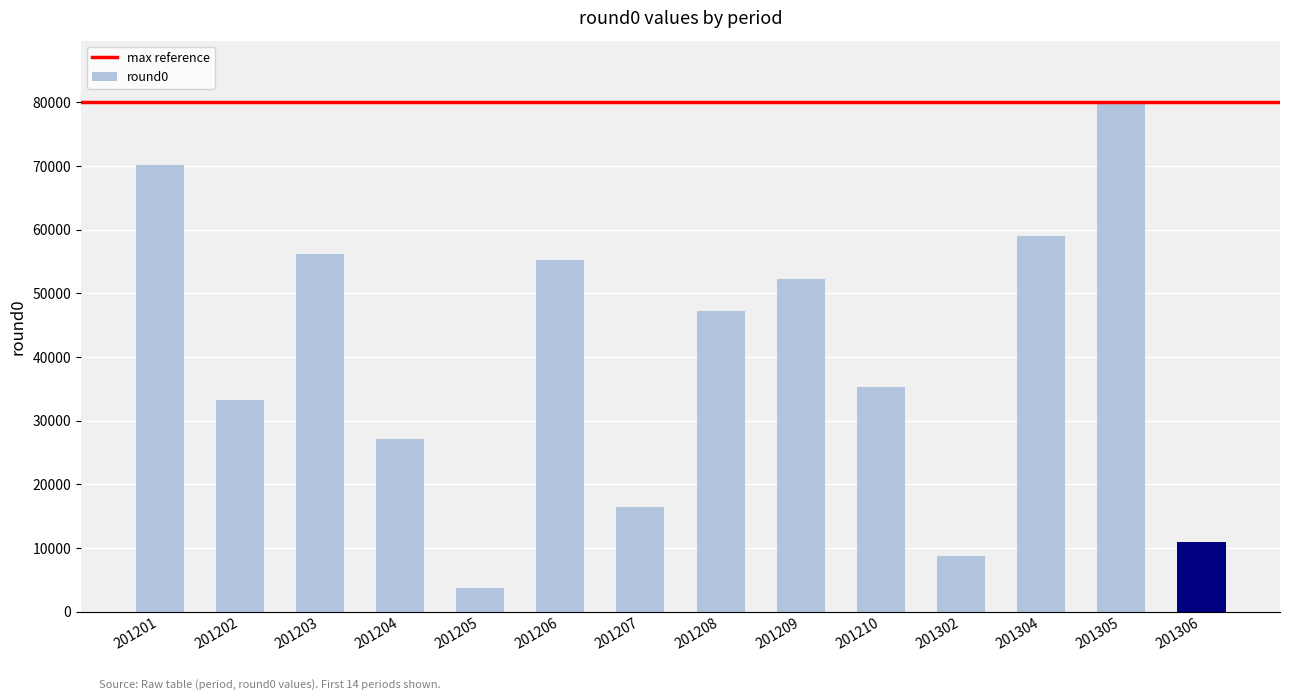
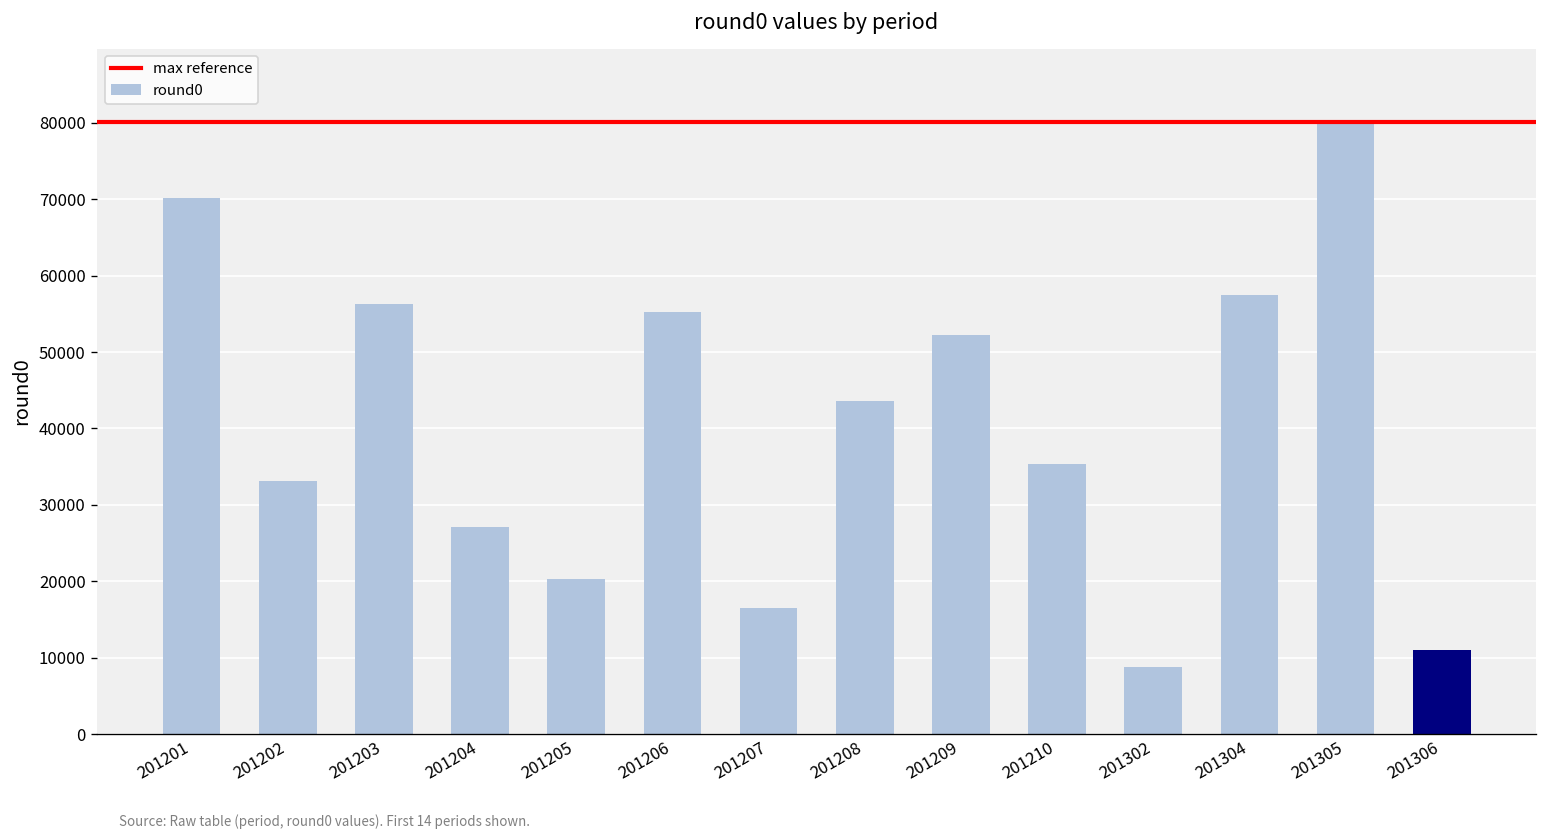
  {
    "201201": 70000,
    "201202": 33000,
    "201203": 56000,
    "201204": 27000,
-   "201205": 4000,
+   "201205": 20000,
    "201206": 55000,
    "201207": 16000,
-   "201208": 47000,
+   "201208": 44000,
    "201209": 52000,
    "201210": 35000,
    "201302": 9000,
-   "201304": 59000,
+   "201304": 57000,
    "201305": 80000,
    "201306": 11000
  }
